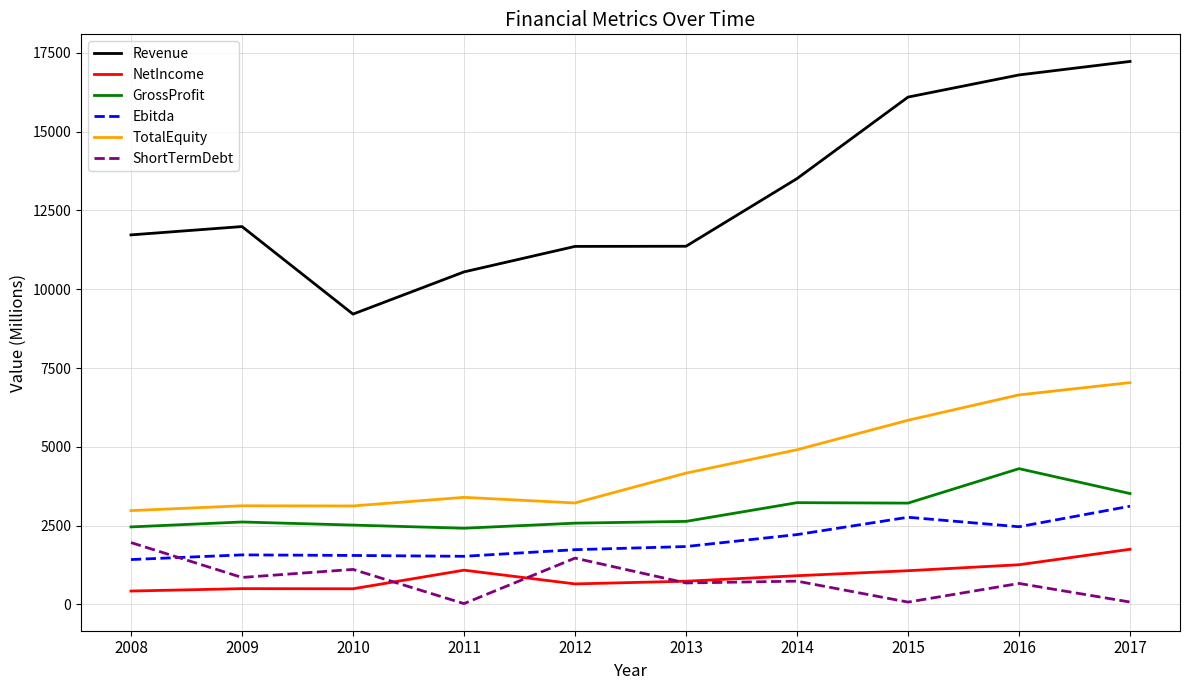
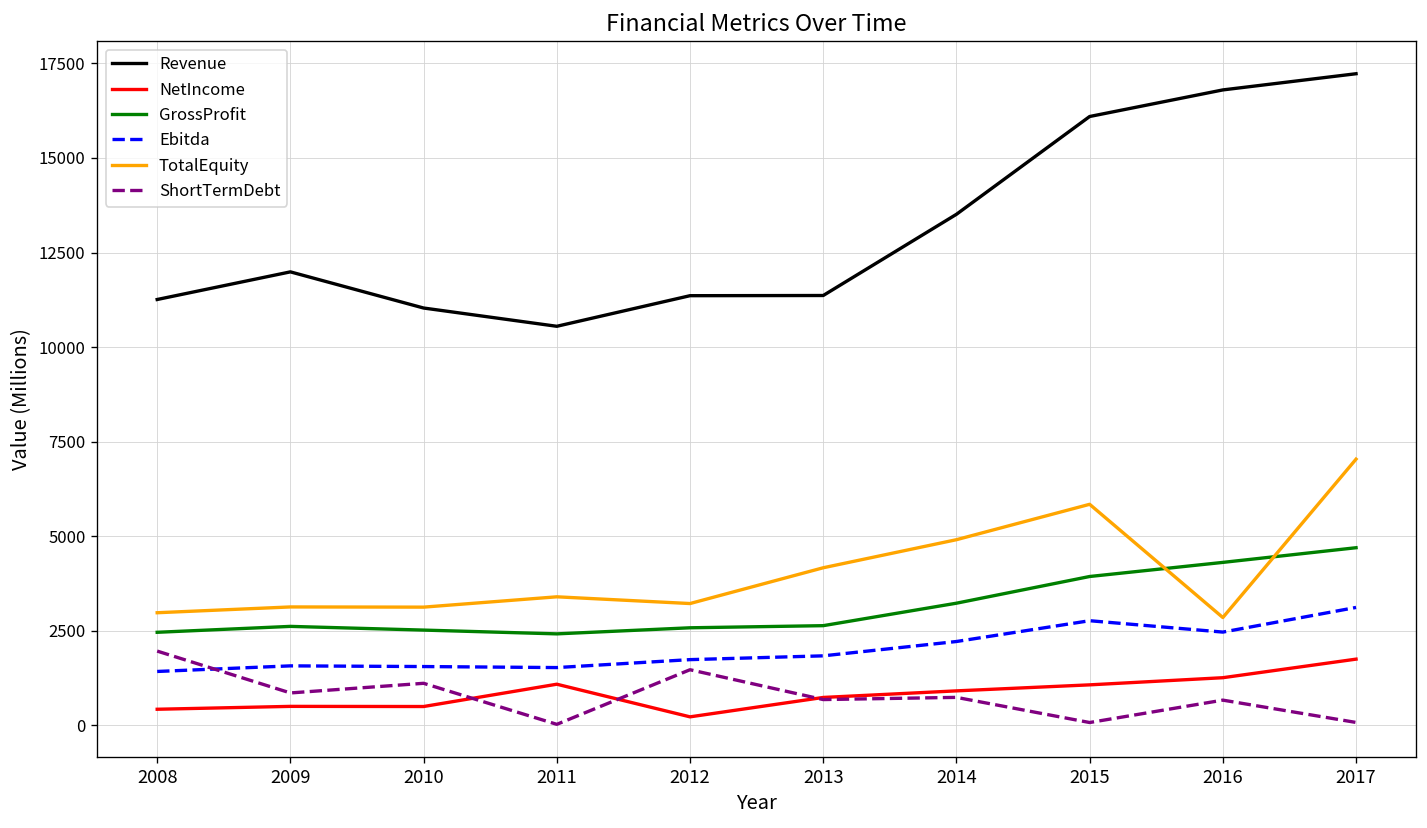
  {
    "Revenue": {
-     "2008": 11700,
+     "2008": 11300,
      "2009": 12000,
-     "2010": 9200,
+     "2010": 11000,
      "2011": 10600,
      "2012": 11400,
      "2013": 11400,
      "2014": 13500,
      "2015": 16100,
      "2016": 16800,
      "2017": 17200
    },
    "NetIncome": {
      "2008": 400,
      "2009": 500,
      "2010": 500,
      "2011": 1100,
-     "2012": 700,
+     "2012": 200,
      "2014": 900,
      "2015": 1100,
      "2016": 1300,
      "2017": 1700
    },
    "GrossProfit": {
      "2008": 2500,
      "2009": 2600,
      "2010": 2500,
      "2011": 2400,
      "2012": 2600,
      "2013": 2600,
      "2014": 3200,
-     "2015": 3200,
+     "2015": 3900,
      "2016": 4300,
-     "2017": 3500
+     "2017": 4700
    },
    "Ebitda": {
      "2008": 1400,
      "2009": 1600,
      "2010": 1600,
      "2011": 1500,
      "2012": 1700,
      "2013": 1800,
      "2014": 2200,
      "2015": 2800,
      "2016": 2500,
      "2017": 3100
    },
    "TotalEquity": {
      "2008": 3000,
      "2009": 3100,
      "2010": 3100,
      "2011": 3400,
      "2012": 3200,
      "2013": 4200,
      "2014": 4900,
      "2015": 5800,
-     "2016": 6600,
+     "2016": 2800,
      "2017": 7000
    },
    "ShortTermDebt": {
      "2008": 2000,
      "2009": 900,
      "2010": 1100,
      "2011": 0,
      "2012": 1500,
      "2014": 700,
      "2015": 100,
      "2016": 700,
      "2017": 100
    }
  }
